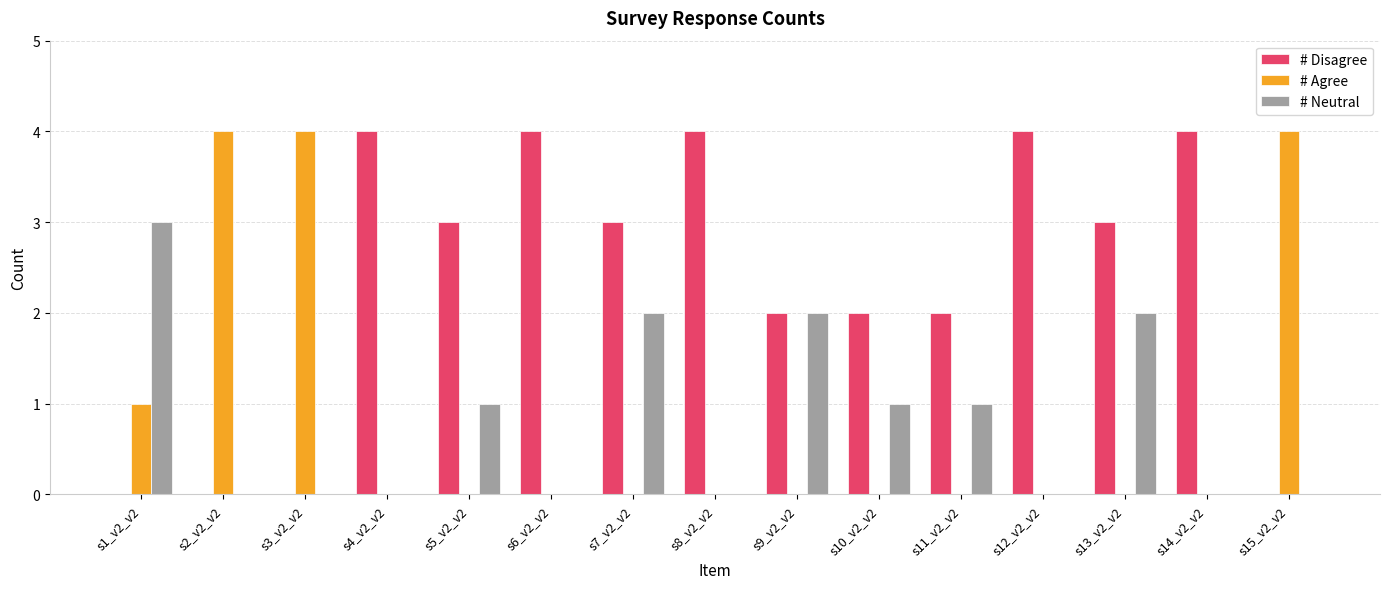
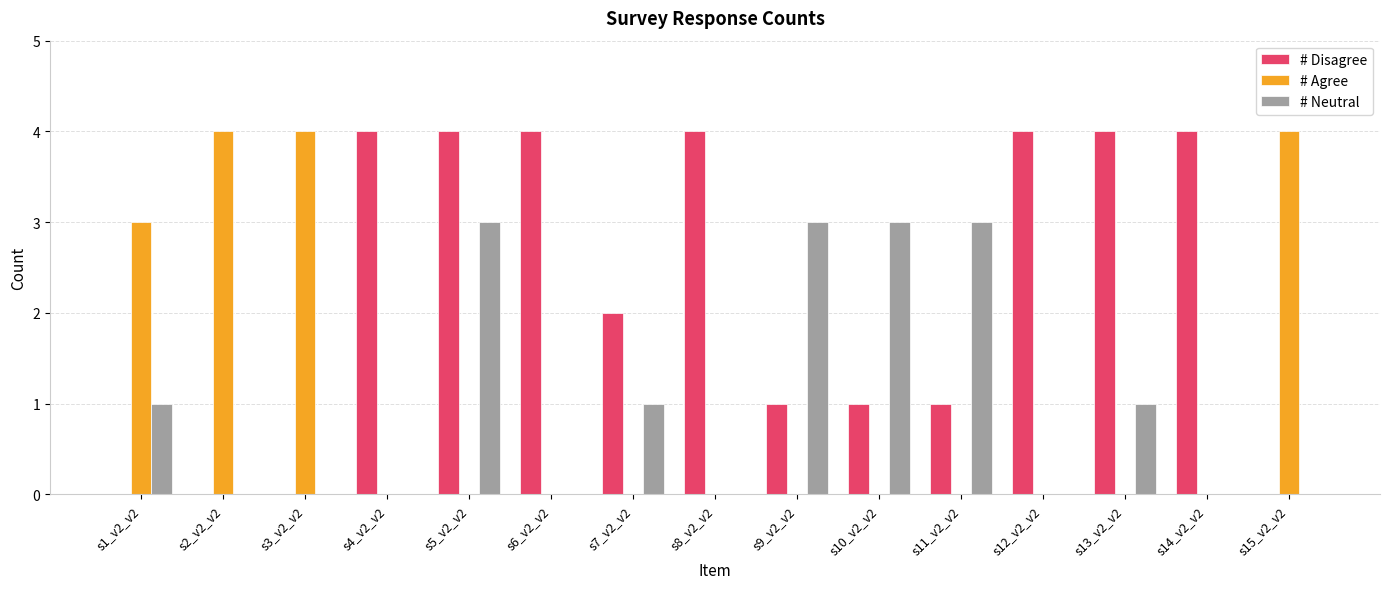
  {
    "# Disagree": {
      "s1_v2_v2": 0,
      "s2_v2_v2": 0,
      "s3_v2_v2": 0,
      "s4_v2_v2": 4,
-     "s5_v2_v2": 3,
+     "s5_v2_v2": 4,
      "s6_v2_v2": 4,
-     "s7_v2_v2": 3,
+     "s7_v2_v2": 2,
      "s8_v2_v2": 4,
-     "s9_v2_v2": 2,
-     "s10_v2_v2": 2,
-     "s11_v2_v2": 2,
+     "s9_v2_v2": 1,
+     "s10_v2_v2": 1,
+     "s11_v2_v2": 1,
      "s12_v2_v2": 4,
-     "s13_v2_v2": 3,
+     "s13_v2_v2": 4,
      "s14_v2_v2": 4,
      "s15_v2_v2": 0
    },
    "# Agree": {
-     "s1_v2_v2": 1,
+     "s1_v2_v2": 3,
      "s2_v2_v2": 4,
      "s3_v2_v2": 4,
      "s4_v2_v2": 0,
      "s5_v2_v2": 0,
      "s6_v2_v2": 0,
      "s7_v2_v2": 0,
      "s8_v2_v2": 0,
      "s9_v2_v2": 0,
      "s10_v2_v2": 0,
      "s11_v2_v2": 0,
      "s12_v2_v2": 0,
      "s13_v2_v2": 0,
      "s14_v2_v2": 0,
      "s15_v2_v2": 4
    },
    "# Neutral": {
-     "s1_v2_v2": 3,
+     "s1_v2_v2": 1,
      "s2_v2_v2": 0,
      "s3_v2_v2": 0,
      "s4_v2_v2": 0,
-     "s5_v2_v2": 1,
+     "s5_v2_v2": 3,
      "s6_v2_v2": 0,
-     "s7_v2_v2": 2,
+     "s7_v2_v2": 1,
      "s8_v2_v2": 0,
-     "s9_v2_v2": 2,
-     "s10_v2_v2": 1,
-     "s11_v2_v2": 1,
+     "s9_v2_v2": 3,
+     "s10_v2_v2": 3,
+     "s11_v2_v2": 3,
      "s12_v2_v2": 0,
-     "s13_v2_v2": 2,
+     "s13_v2_v2": 1,
      "s14_v2_v2": 0,
      "s15_v2_v2": 0
    }
  }
